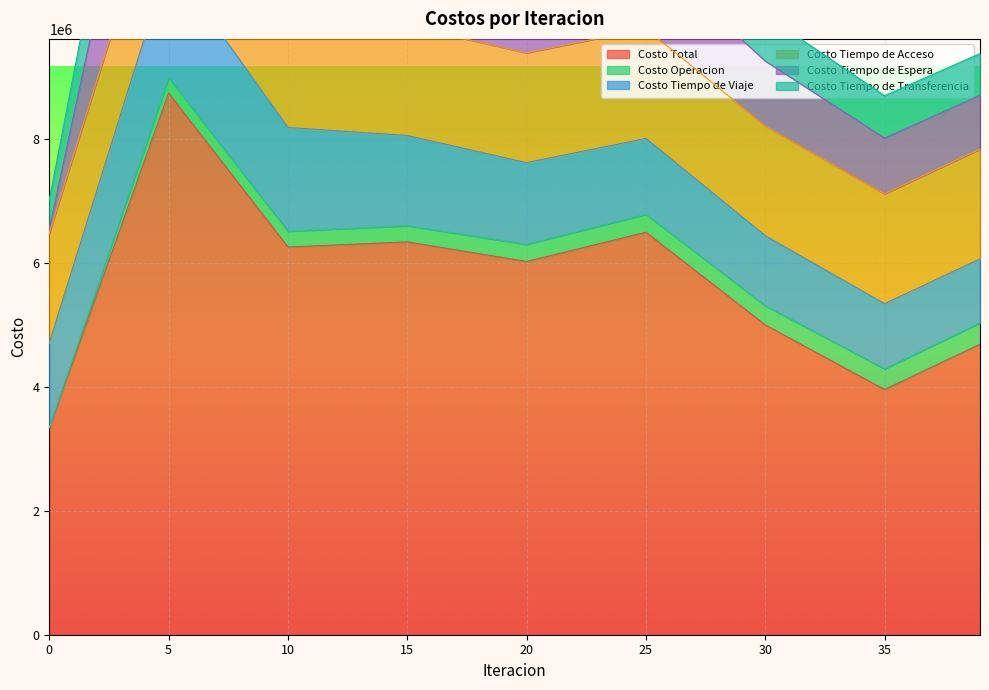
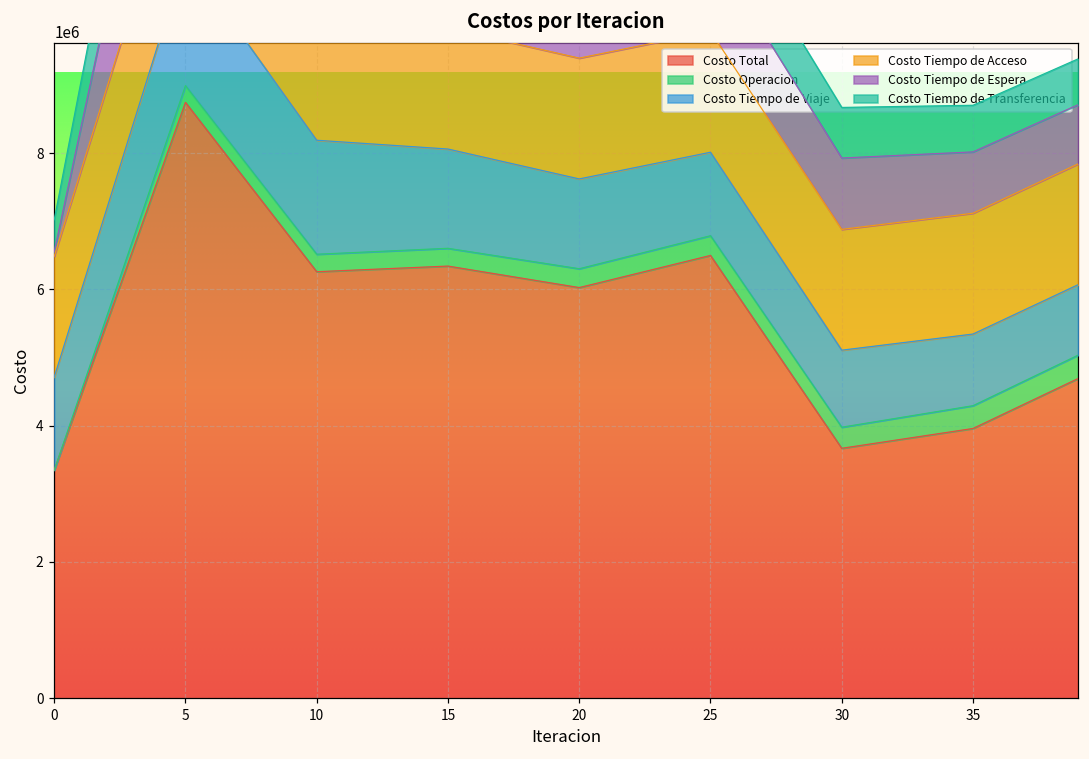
  {
    "Costo Total": {
      "5": 8700000,
      "10": 6300000,
      "15": 6300000,
      "20": 6000000,
      "25": 6500000,
-     "30": 5000000,
+     "30": 3700000,
      "35": 4000000
    },
    "Costo Tiempo de Viaje": {
      "0": 1400000,
      "10": 1700000,
      "15": 1500000,
      "20": 1300000,
      "25": 1200000,
      "30": 1100000,
      "35": 1100000
    },
    "Costo Tiempo de Acceso": {
      "0": 1800000,
      "20": 1800000,
      "30": 1800000,
      "35": 1800000
    },
    "Costo Tiempo de Espera": {
      "0": 100000,
      "35": 900000
    }
  }
